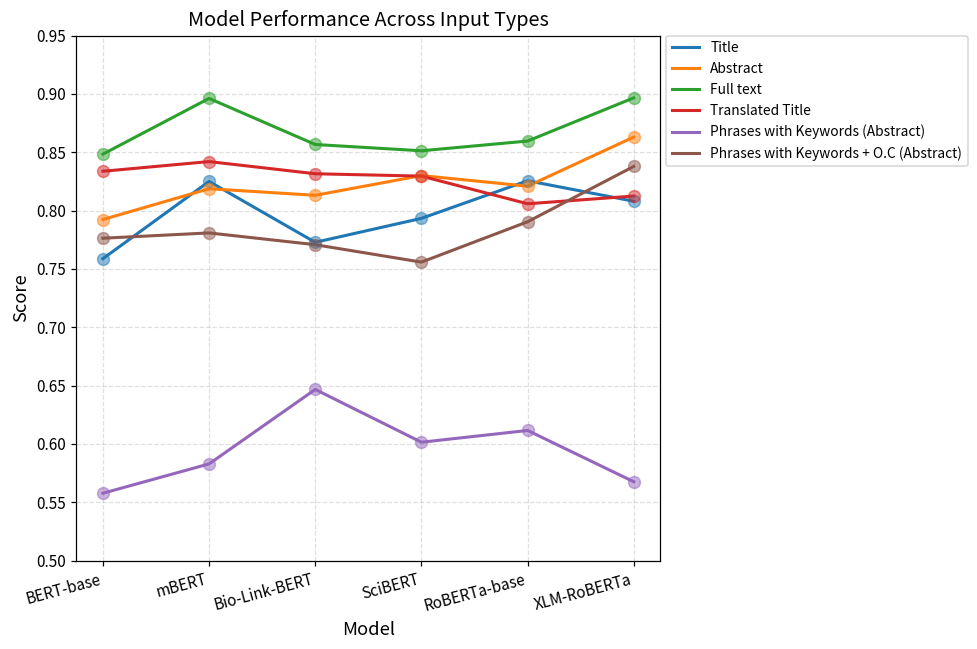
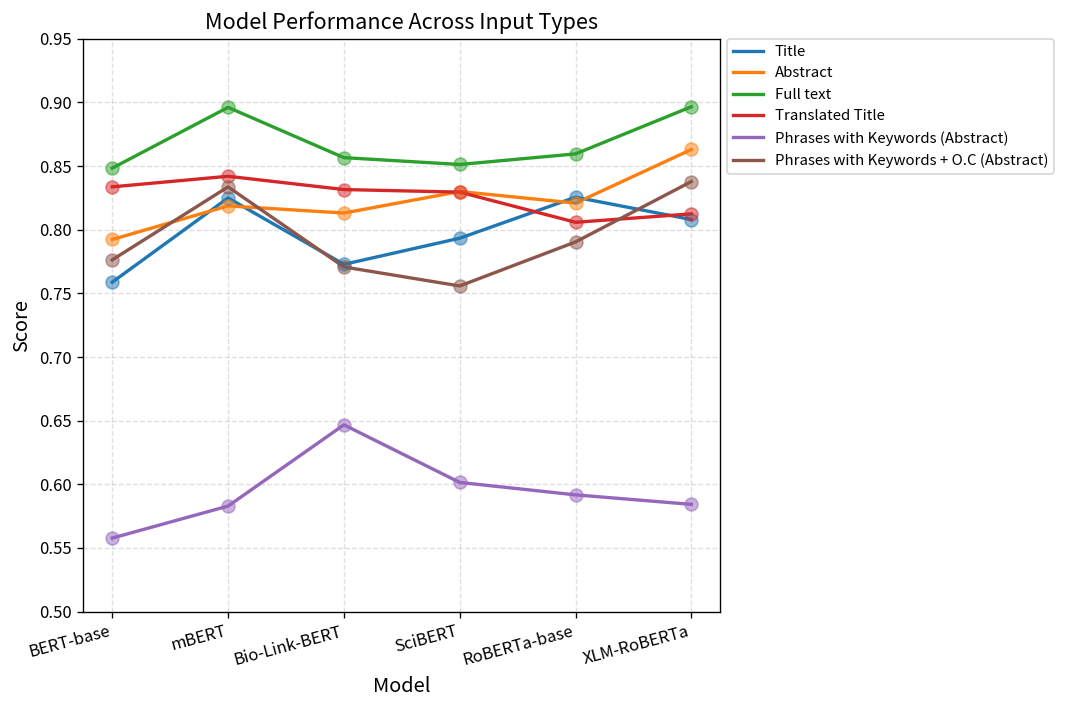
  {
    "Title": {
      "BERT-base": 0.759,
      "mBERT": 0.825,
      "SciBERT": 0.793,
      "RoBERTa-base": 0.826,
      "XLM-RoBERTa": 0.808
    },
    "Abstract": {
      "BERT-base": 0.792,
      "mBERT": 0.819,
      "Bio-Link-BERT": 0.813,
      "RoBERTa-base": 0.821,
      "XLM-RoBERTa": 0.863
    },
    "Full text": {
      "BERT-base": 0.848,
      "mBERT": 0.896,
      "Bio-Link-BERT": 0.857,
      "SciBERT": 0.851,
      "RoBERTa-base": 0.860,
      "XLM-RoBERTa": 0.897
    },
    "Translated Title": {
      "BERT-base": 0.834,
      "mBERT": 0.842,
      "Bio-Link-BERT": 0.832,
      "RoBERTa-base": 0.806,
      "XLM-RoBERTa": 0.812
    },
    "Phrases with Keywords (Abstract)": {
      "BERT-base": 0.558,
      "mBERT": 0.583,
      "Bio-Link-BERT": 0.647,
      "SciBERT": 0.601,
-     "RoBERTa-base": 0.612,
-     "XLM-RoBERTa": 0.568
+     "RoBERTa-base": 0.592,
+     "XLM-RoBERTa": 0.584
    },
    "Phrases with Keywords + O.C (Abstract)": {
      "BERT-base": 0.776,
-     "mBERT": 0.781,
+     "mBERT": 0.834,
      "SciBERT": 0.756,
      "RoBERTa-base": 0.790,
      "XLM-RoBERTa": 0.838
    }
  }
